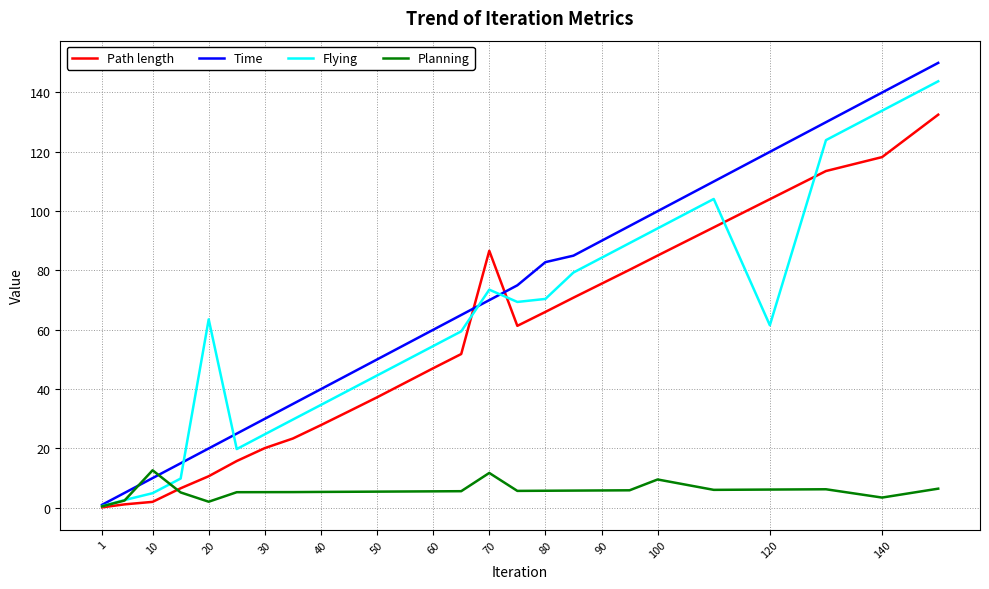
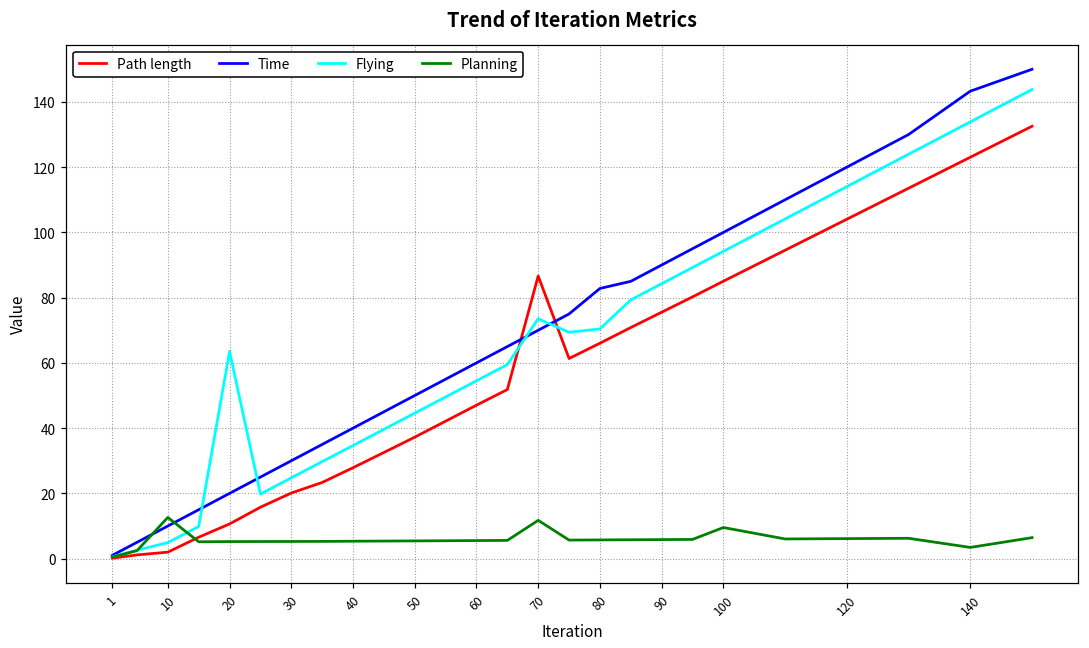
  {
    "Path length": {
      "10": 2,
      "20": 11,
      "30": 20,
      "40": 28,
      "50": 37,
      "60": 47,
      "70": 87,
      "80": 66,
      "90": 76,
      "100": 85,
      "120": 104,
-     "140": 118
+     "140": 123
    },
    "Time": {
      "10": 10,
      "20": 20,
      "30": 30,
      "40": 40,
      "50": 50,
      "60": 60,
      "70": 70,
      "80": 83,
      "90": 90,
      "100": 100,
      "120": 120,
-     "140": 140
+     "140": 143
    },
    "Flying": {
      "10": 5,
      "20": 63,
      "30": 25,
      "40": 35,
      "50": 45,
      "60": 54,
      "70": 74,
      "80": 70,
      "90": 84,
      "100": 94,
-     "120": 62,
+     "120": 114,
      "140": 134
    },
    "Planning": {
      "10": 13,
-     "20": 2,
+     "20": 5,
      "30": 5,
      "40": 5,
      "50": 5,
      "60": 6,
      "70": 12,
      "80": 6,
      "90": 6,
      "100": 10,
      "120": 6,
      "140": 3
    }
  }
